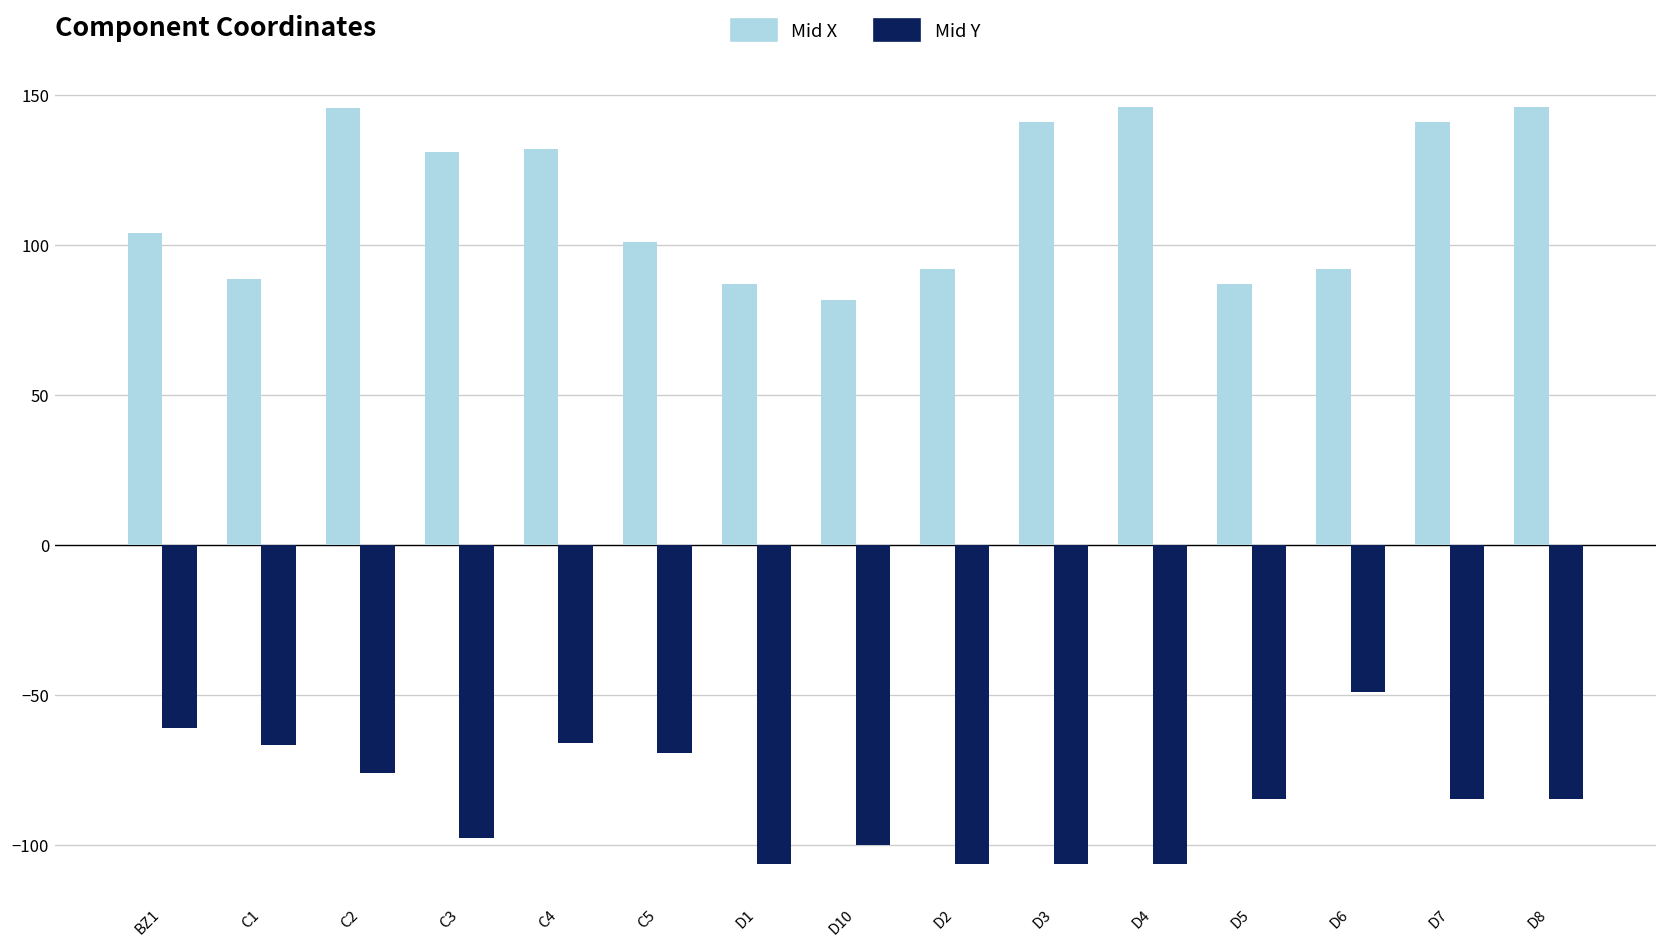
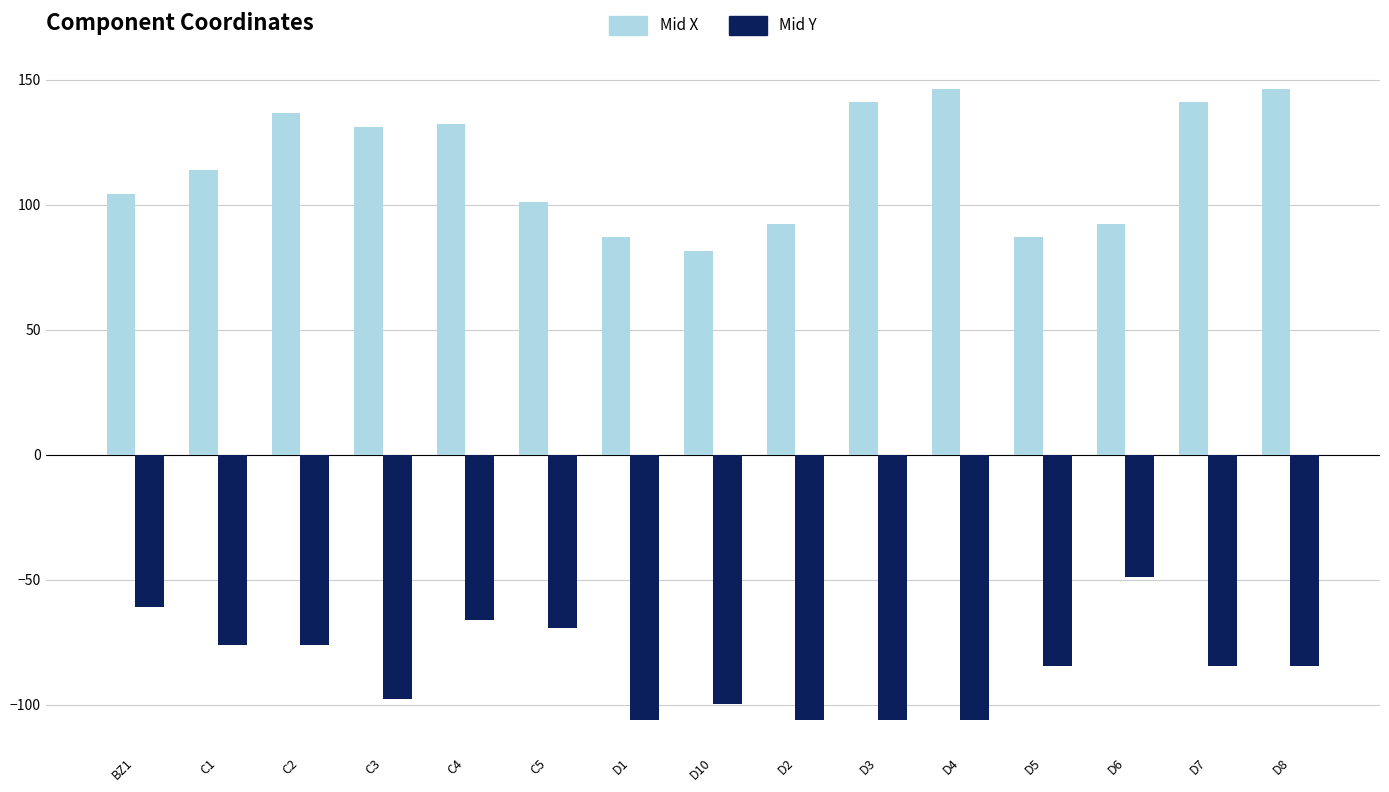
  {
    "Mid X": {
      "BZ1": 104,
-     "C1": 89,
-     "C2": 146,
+     "C1": 114,
+     "C2": 137,
      "C3": 131,
      "C4": 132,
      "C5": 101,
      "D1": 87,
      "D10": 82,
      "D2": 92,
      "D3": 141,
      "D4": 146,
      "D5": 87,
      "D6": 92,
      "D7": 141,
      "D8": 146
    },
    "Mid Y": {
      "BZ1": -61,
-     "C1": -67,
+     "C1": -76,
      "C2": -76,
      "C3": -98,
      "C4": -66,
      "C5": -69,
      "D1": -106,
      "D10": -100,
      "D2": -106,
      "D3": -106,
      "D4": -106,
      "D5": -85,
      "D6": -49,
      "D7": -85,
      "D8": -85
    }
  }
